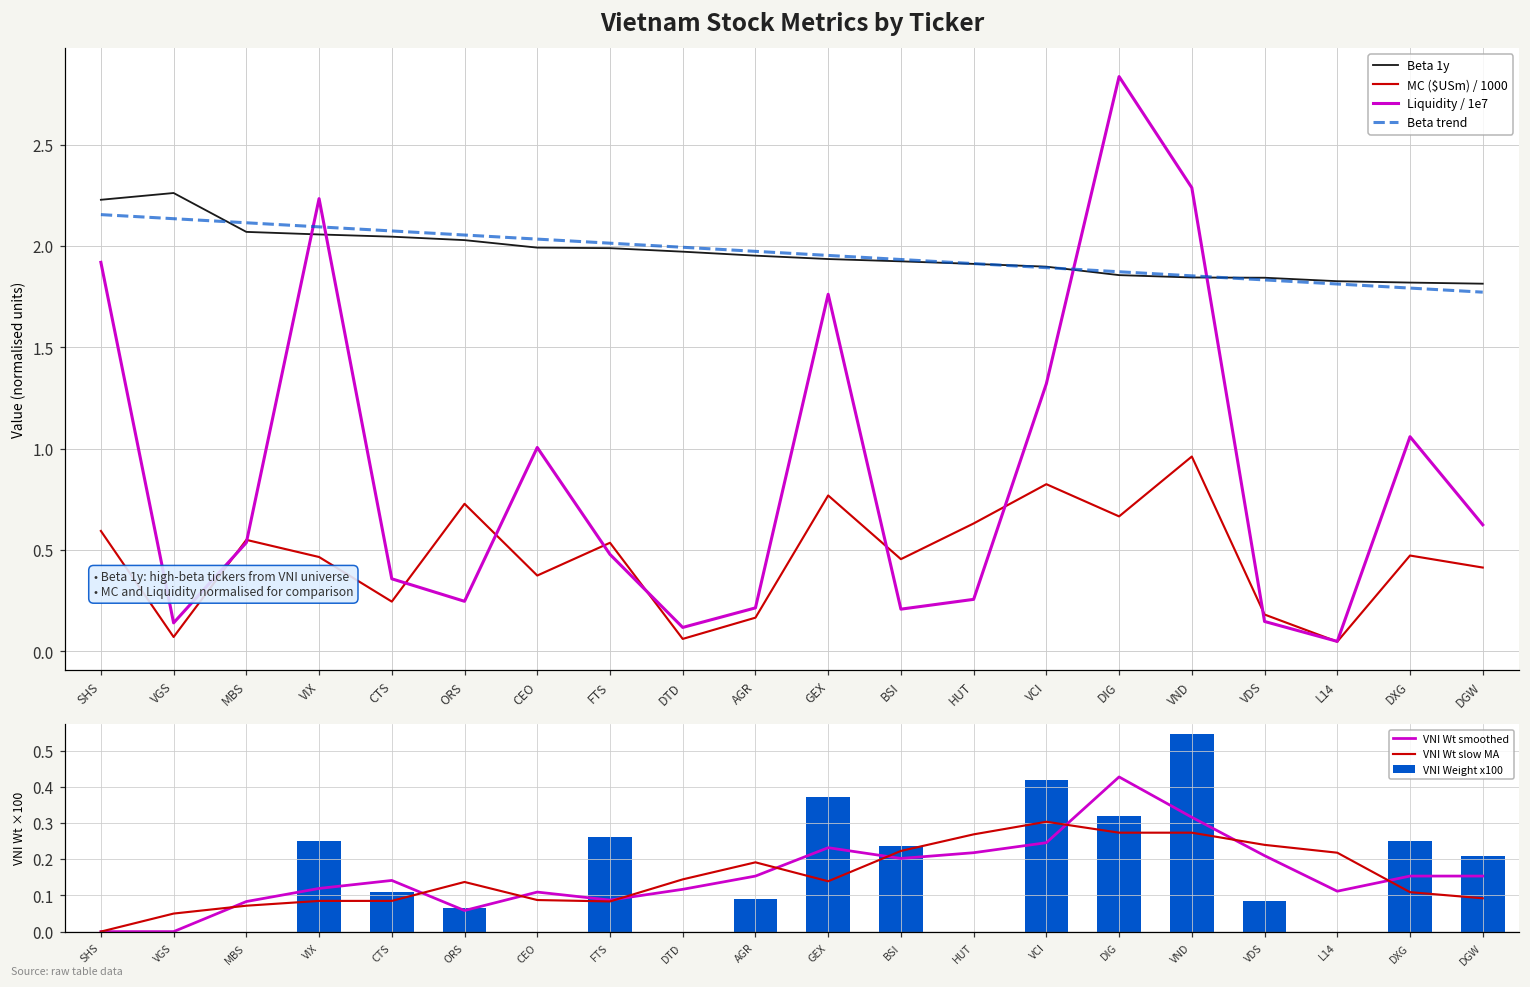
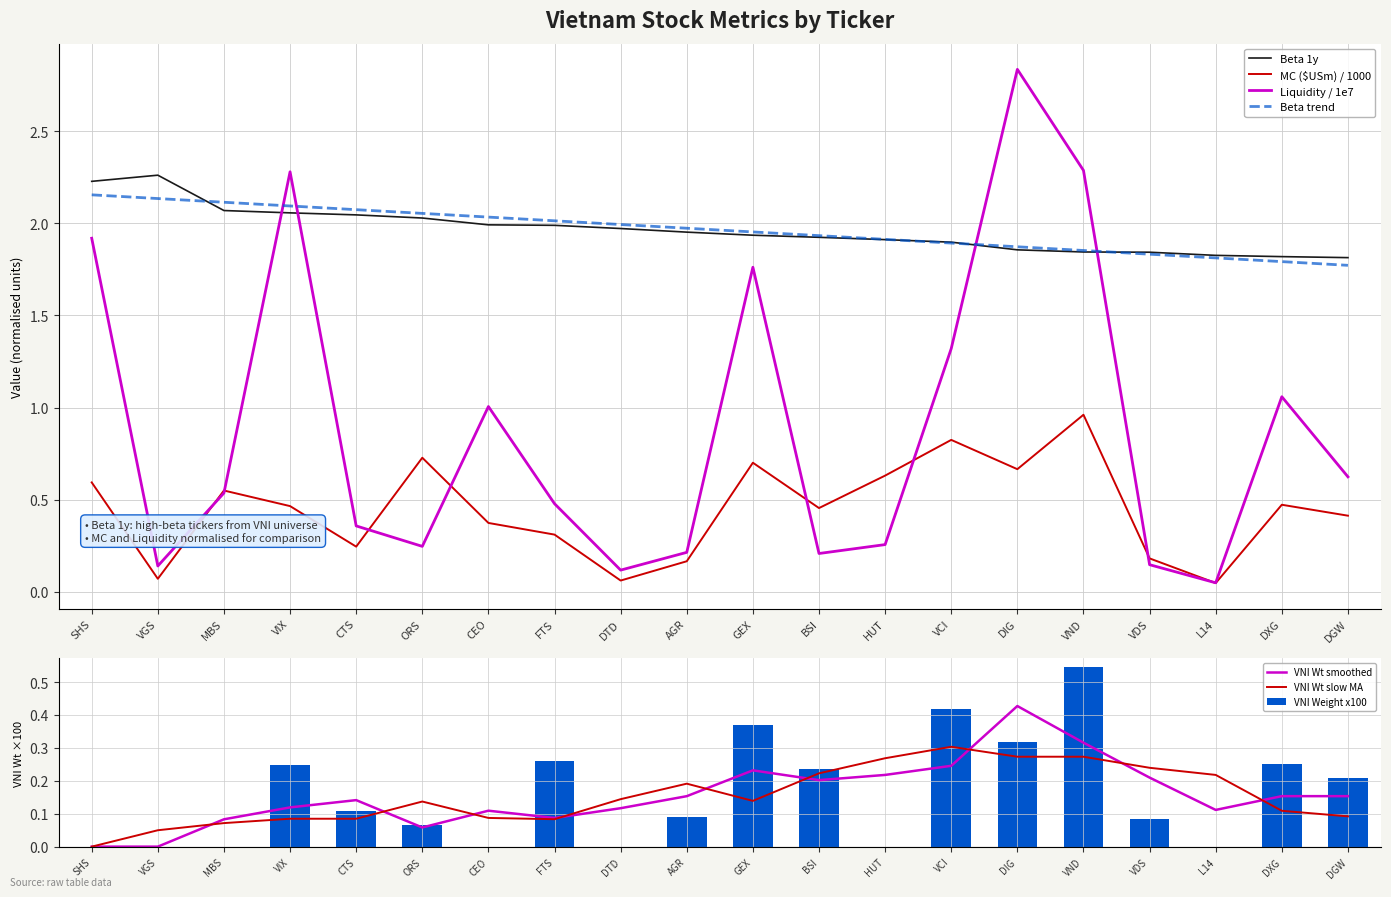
  {
    "Vietnam Stock Metrics by Ticker": {
      "Beta 1y": {
        "SHS": 2.23,
        "VGS": 2.26,
        "MBS": 2.07,
        "VIX": 2.06,
        "CTS": 2.05,
        "ORS": 2.03,
        "CEO": 1.99,
        "FTS": 1.99,
        "DTD": 1.97,
        "AGR": 1.95,
        "GEX": 1.94,
        "DIG": 1.86,
        "DXG": 1.82,
        "DGW": 1.81
      },
      "MC ($USm) / 1000": {
        "SHS": 0.59,
        "VGS": 0.07,
        "CTS": 0.25,
        "ORS": 0.73,
        "CEO": 0.37,
-       "FTS": 0.54,
+       "FTS": 0.31,
        "DTD": 0.06,
        "AGR": 0.17,
-       "GEX": 0.77,
+       "GEX": 0.70,
        "BSI": 0.45,
        "HUT": 0.63,
        "VCI": 0.82,
        "DIG": 0.67,
        "VND": 0.96,
        "VDS": 0.18,
        "DXG": 0.47,
        "DGW": 0.41
      },
      "Liquidity / 1e7": {
        "SHS": 1.92,
        "VGS": 0.14,
-       "VIX": 2.23,
+       "VIX": 2.28,
        "CTS": 0.36,
        "ORS": 0.25,
        "CEO": 1.01,
        "FTS": 0.48,
        "DTD": 0.12,
        "AGR": 0.21,
        "GEX": 1.76,
        "BSI": 0.21,
        "HUT": 0.26,
        "VCI": 1.32,
        "DIG": 2.84,
        "VND": 2.29,
        "VDS": 0.15,
        "DXG": 1.06,
        "DGW": 0.62
      },
      "Beta trend": {
        "SHS": 2.15,
        "VGS": 2.13,
        "MBS": 2.11,
        "VIX": 2.09,
        "CTS": 2.07,
        "ORS": 2.05,
        "CEO": 2.03,
        "FTS": 2.01,
        "DTD": 1.99,
        "AGR": 1.97,
        "GEX": 1.95,
        "DIG": 1.87,
        "DXG": 1.79,
        "DGW": 1.77
      }
    }
  }
